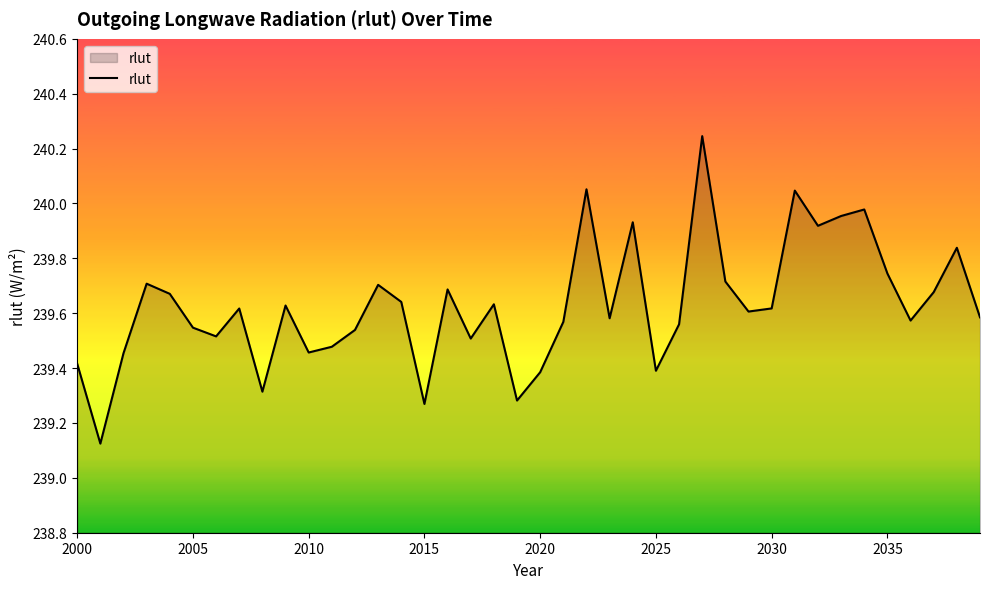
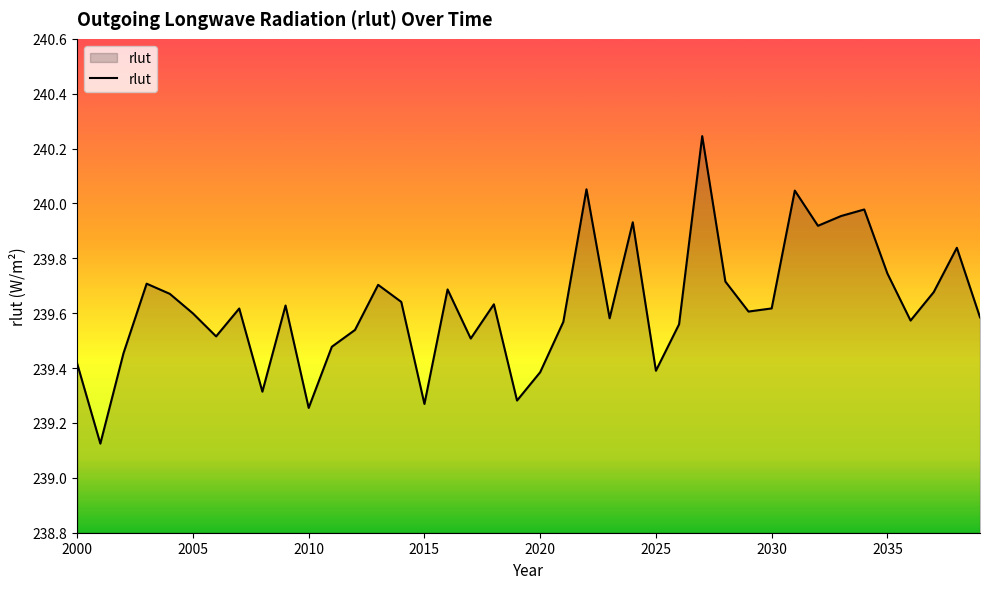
  {
    "2000": 239.42,
-   "2005": 239.55,
-   "2010": 239.46,
+   "2005": 239.60,
+   "2010": 239.25,
    "2015": 239.27,
    "2020": 239.38,
    "2025": 239.39,
    "2030": 239.62,
    "2035": 239.74
  }
